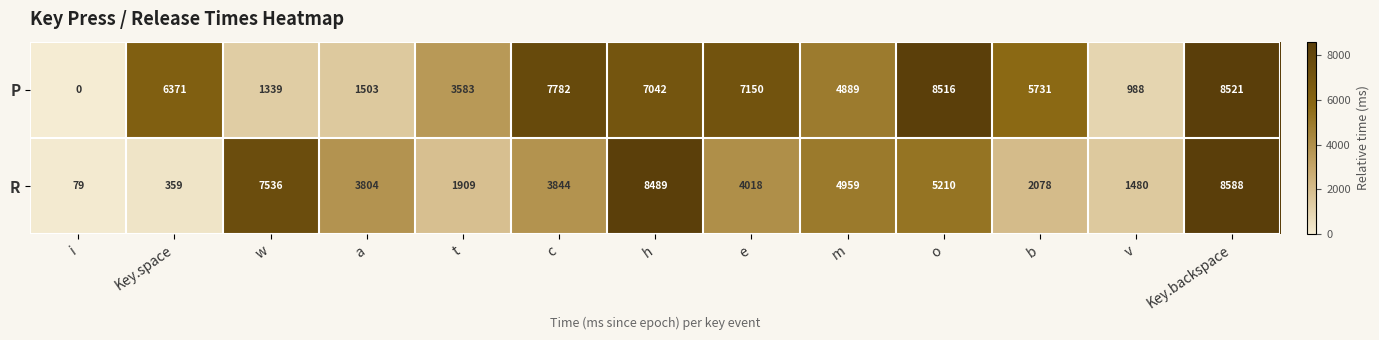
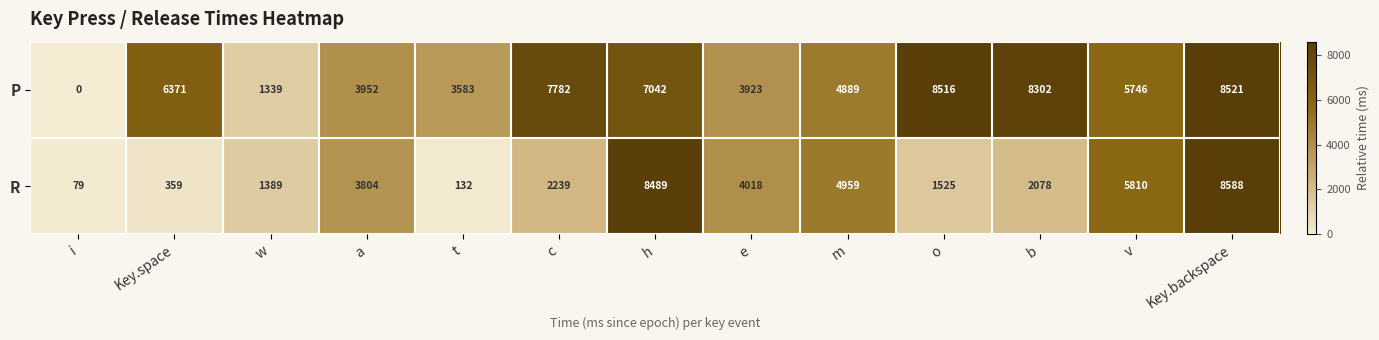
  {
    "P": {
      "i": 0,
      "Key.space": 6371,
      "w": 1339,
-     "a": 1503,
+     "a": 3952,
      "t": 3583,
      "c": 7782,
      "h": 7042,
-     "e": 7150,
+     "e": 3923,
      "m": 4889,
      "o": 8516,
-     "b": 5731,
-     "v": 988,
+     "b": 8302,
+     "v": 5746,
      "Key.backspace": 8521
    },
    "R": {
      "i": 79,
      "Key.space": 359,
-     "w": 7536,
+     "w": 1389,
      "a": 3804,
-     "t": 1909,
-     "c": 3844,
+     "t": 132,
+     "c": 2239,
      "h": 8489,
      "e": 4018,
      "m": 4959,
-     "o": 5210,
+     "o": 1525,
      "b": 2078,
-     "v": 1480,
+     "v": 5810,
      "Key.backspace": 8588
    }
  }
